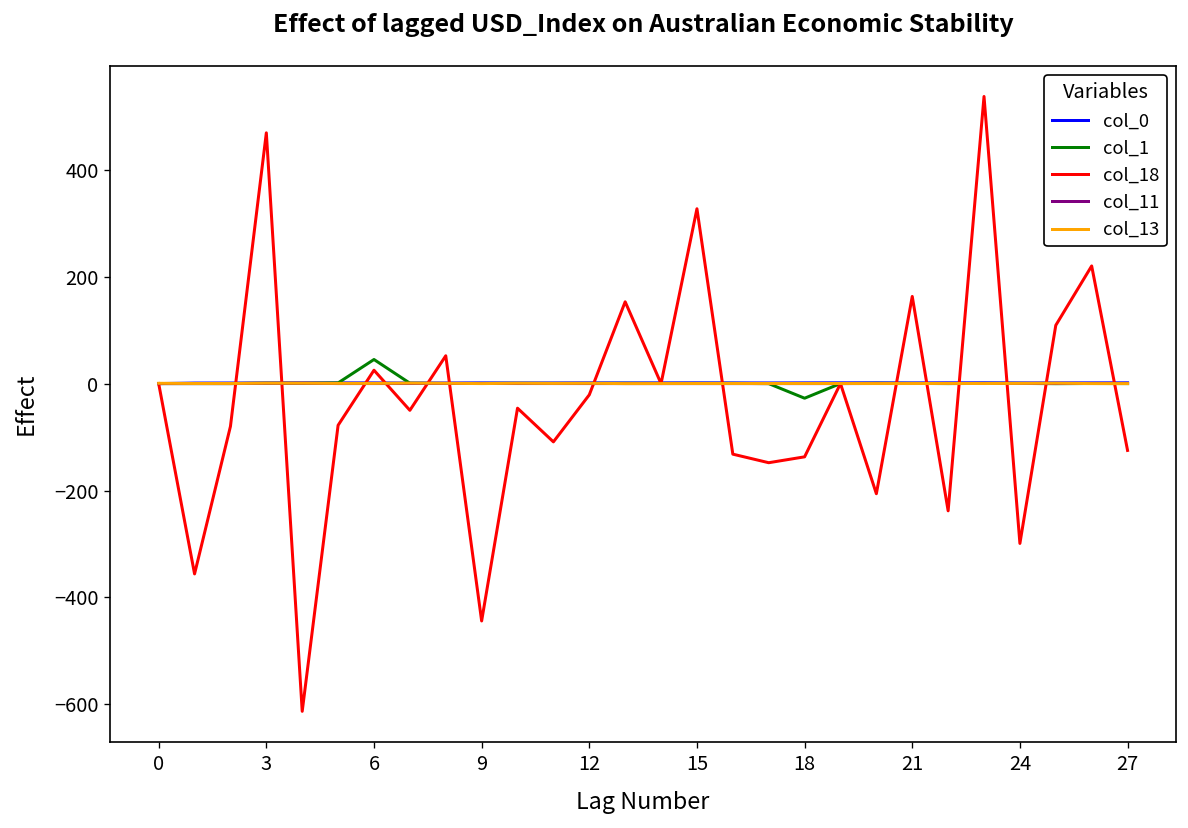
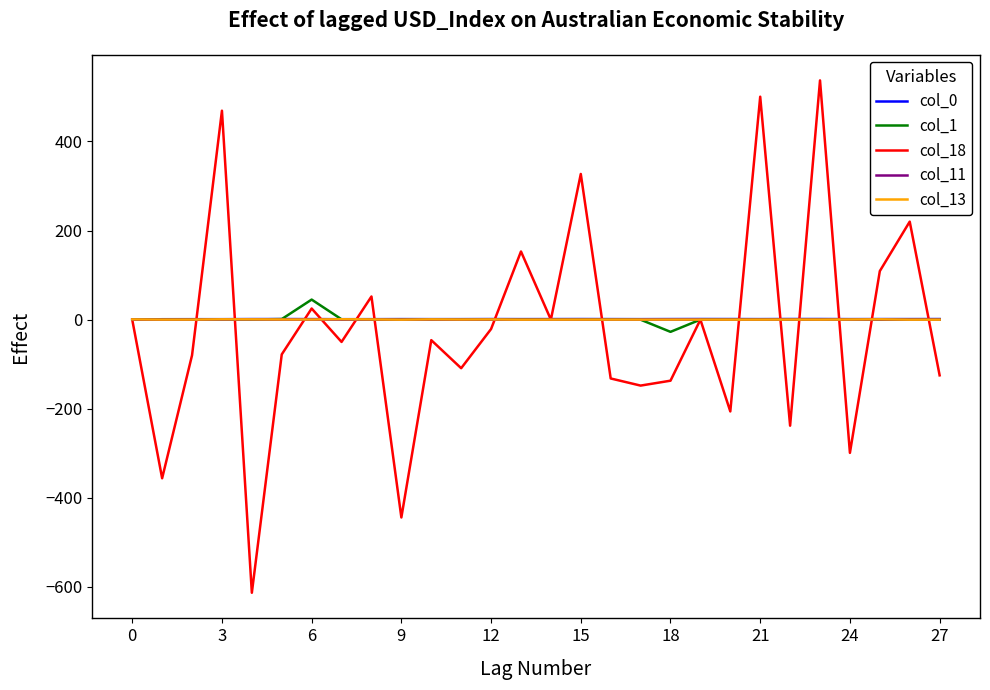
  {
    "col_1": {
      "6": 50,
      "18": -30
    },
    "col_18": {
      "3": 470,
      "6": 30,
      "9": -440,
      "12": -20,
      "15": 330,
      "18": -140,
-     "21": 160,
+     "21": 500,
      "24": -300,
      "27": -130
    }
  }
